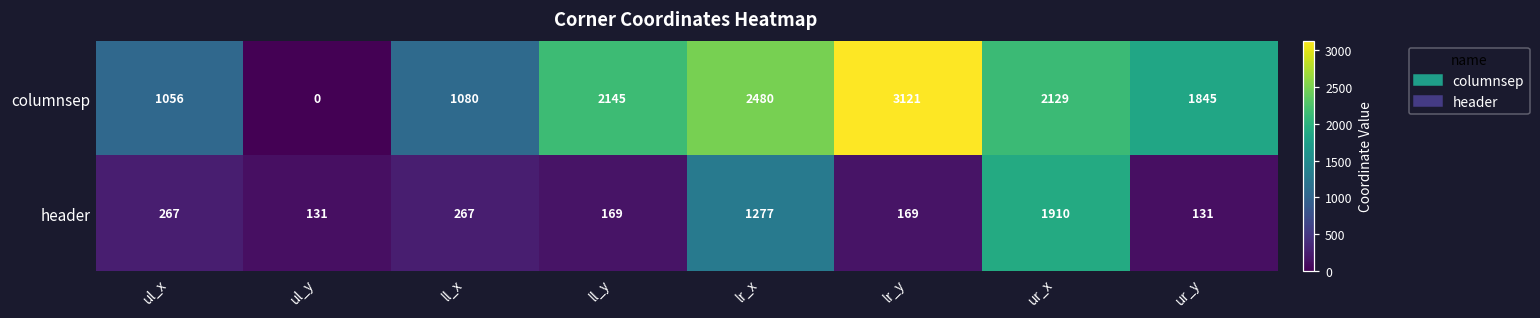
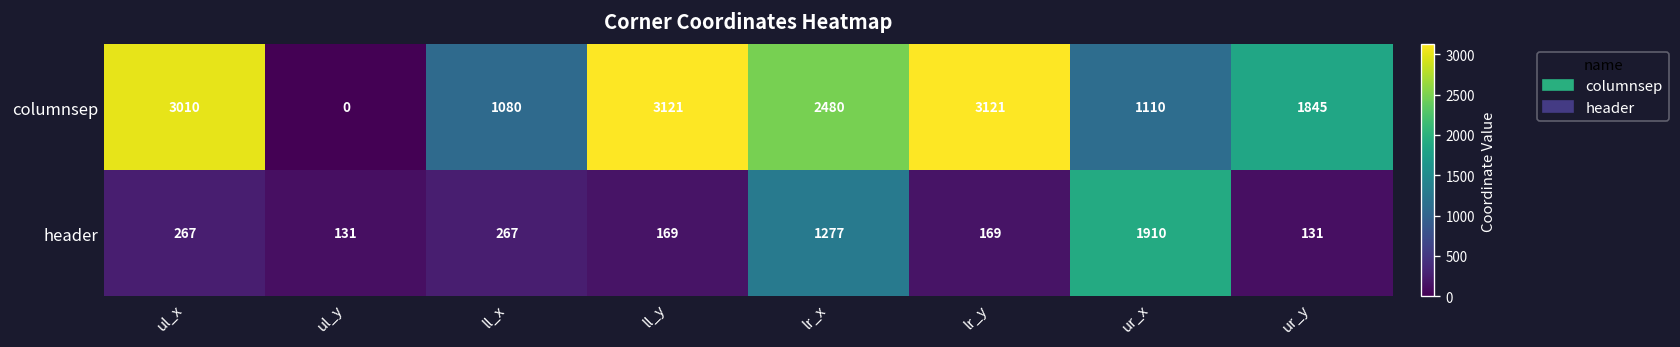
  {
    "columnsep": {
-     "ul_x": 1056,
+     "ul_x": 3010,
      "ul_y": 0,
      "ll_x": 1080,
-     "ll_y": 2145,
+     "ll_y": 3121,
      "lr_x": 2480,
      "lr_y": 3121,
-     "ur_x": 2129,
+     "ur_x": 1110,
      "ur_y": 1845
    },
    "header": {
      "ul_x": 267,
      "ul_y": 131,
      "ll_x": 267,
      "ll_y": 169,
      "lr_x": 1277,
      "lr_y": 169,
      "ur_x": 1910,
      "ur_y": 131
    }
  }
